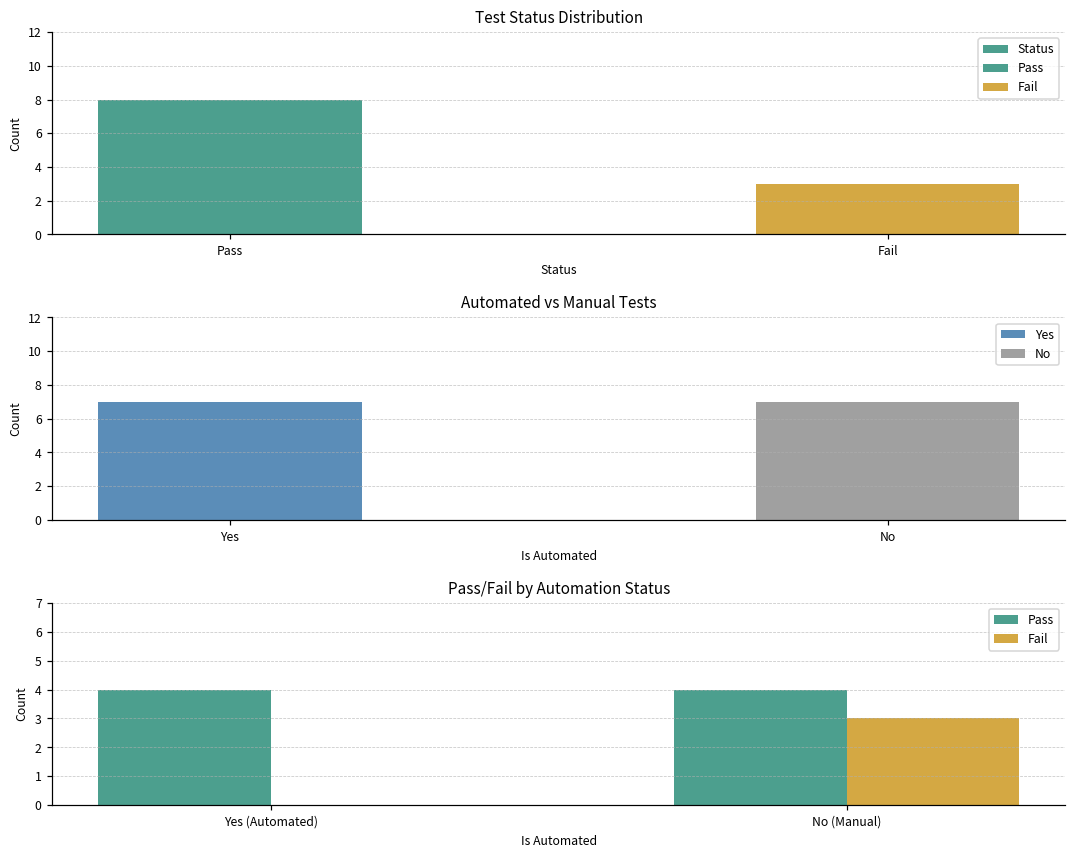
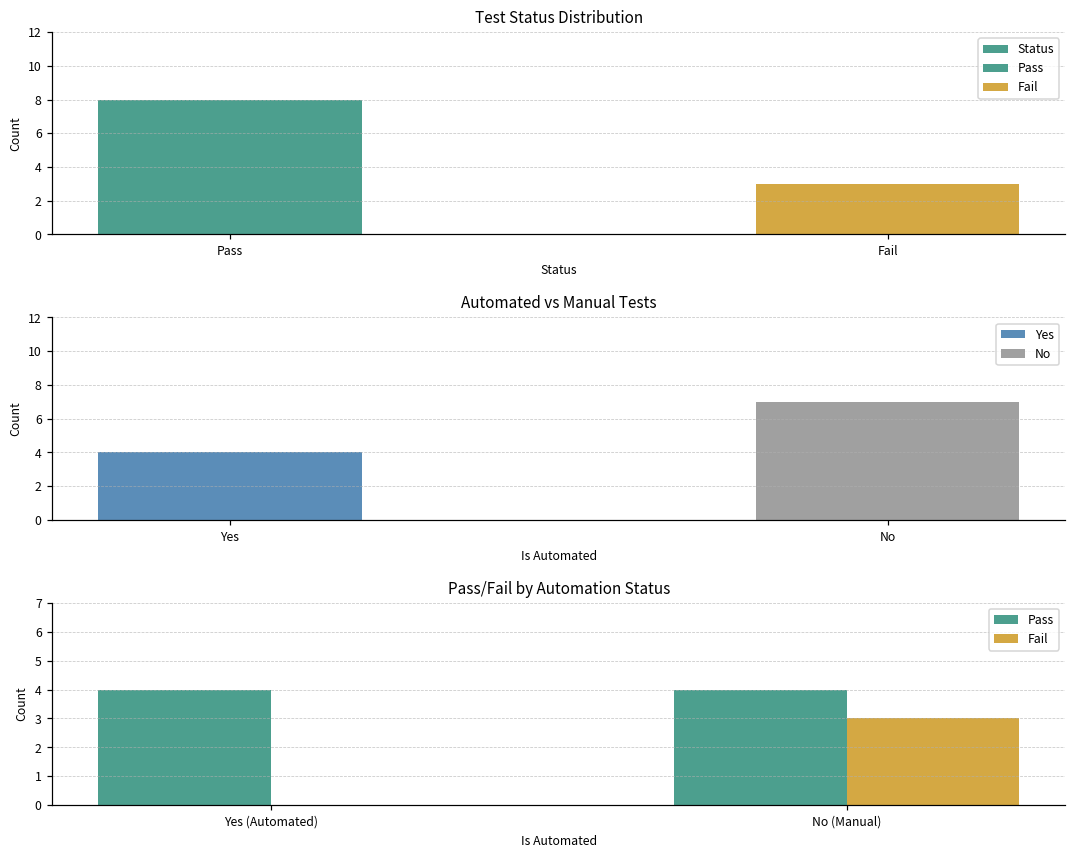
  {
    "Test Status Distribution": {
      "Fail": {
        "Fail": 3.0
      }
    },
    "Automated vs Manual Tests": {
-     "Yes": 7,
+     "Yes": 4,
      "No": 7
    },
    "Pass/Fail by Automation Status": {
      "Pass": {
        "Yes (Automated)": 4.0,
        "No (Manual)": 4.0
      },
      "Fail": {
        "Yes (Automated)": 0.0,
        "No (Manual)": 3.0
      }
    }
  }
